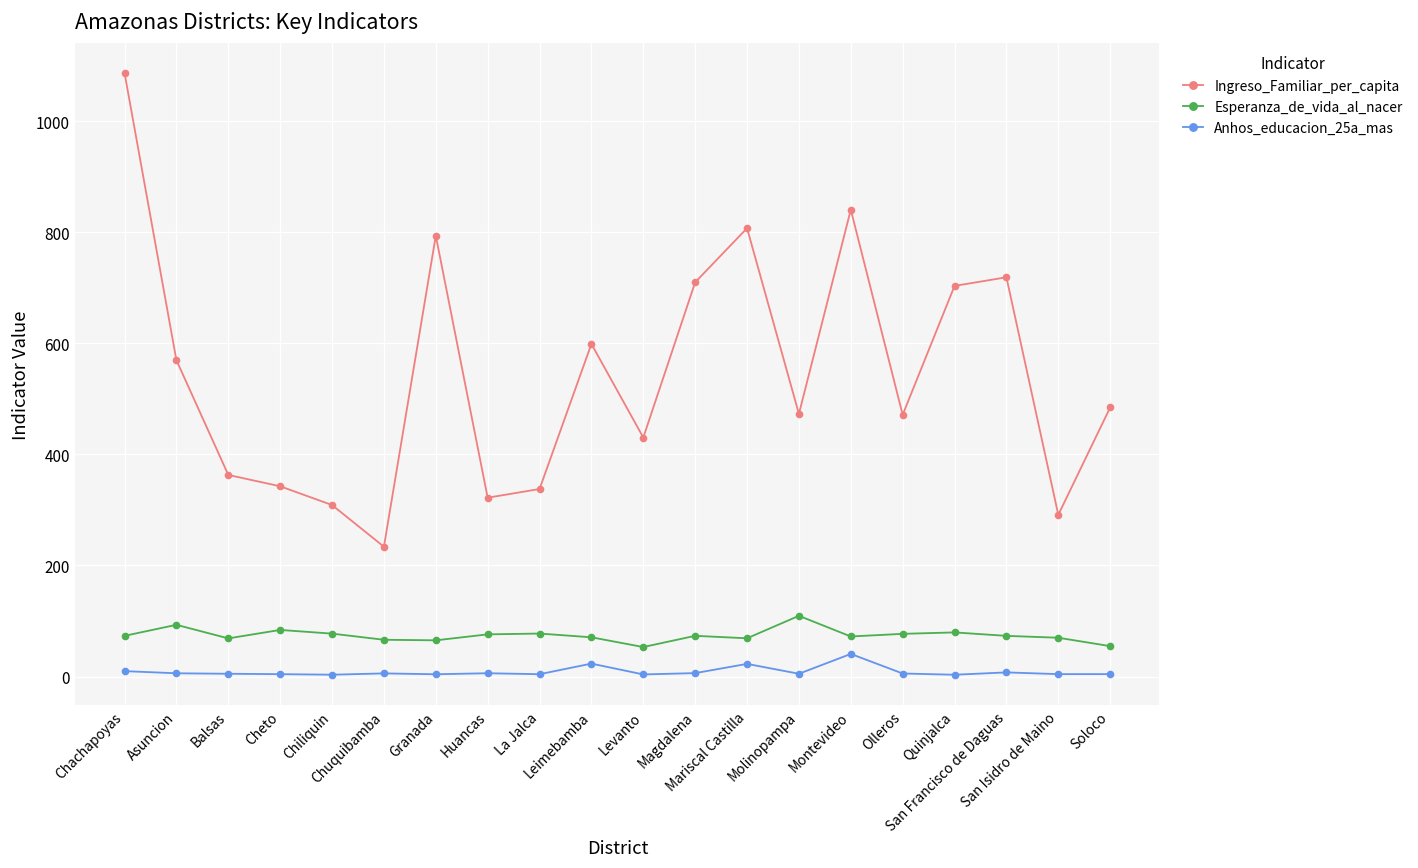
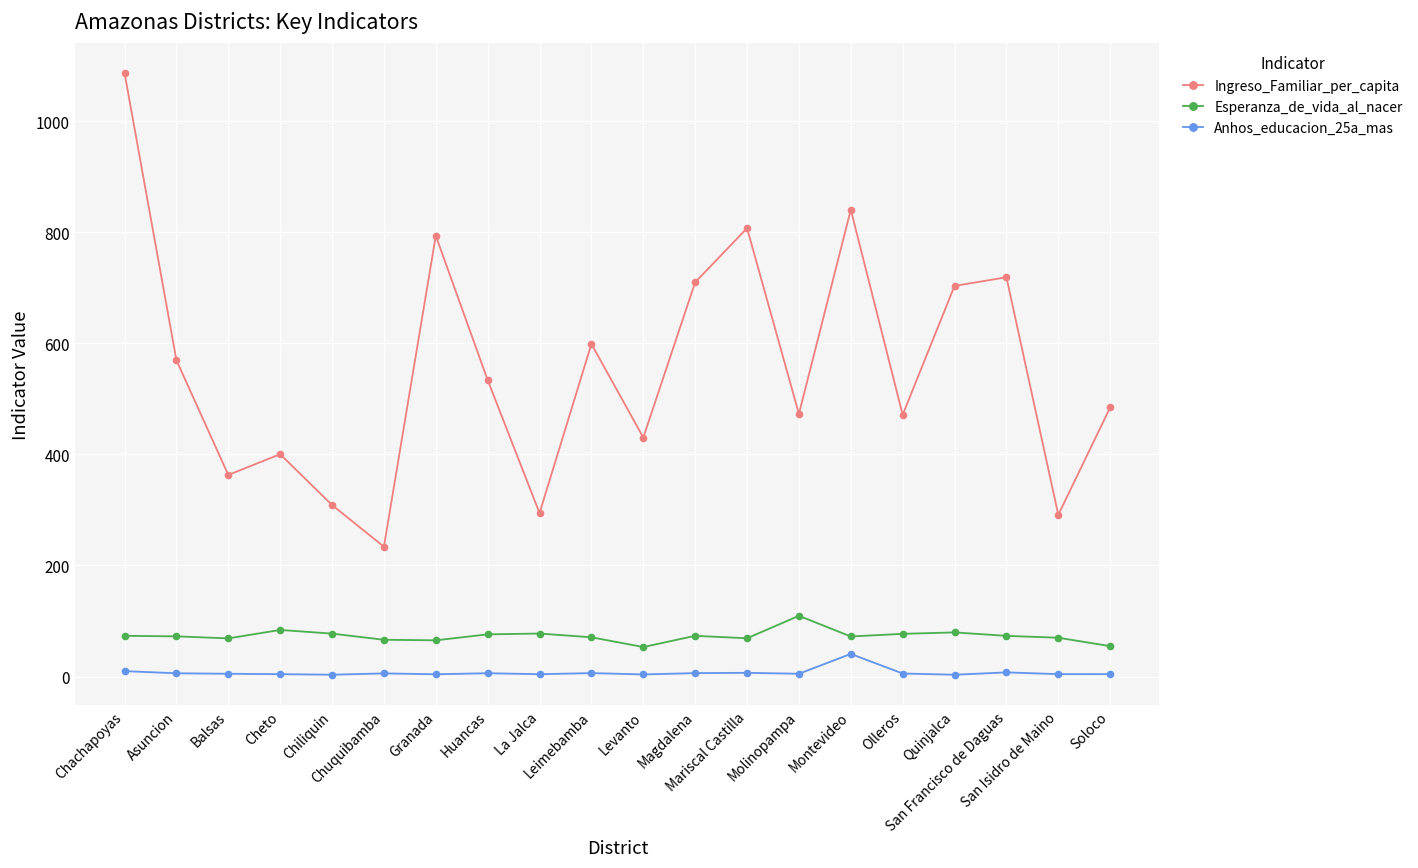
  {
    "Ingreso_Familiar_per_capita": {
      "Chachapoyas": 1090,
      "Asuncion": 570,
      "Balsas": 360,
-     "Cheto": 340,
+     "Cheto": 400,
      "Chiliquin": 310,
      "Chuquibamba": 230,
      "Granada": 790,
-     "Huancas": 320,
-     "La Jalca": 340,
+     "Huancas": 530,
+     "La Jalca": 290,
      "Leimebamba": 600,
      "Levanto": 430,
      "Magdalena": 710,
      "Mariscal Castilla": 810,
      "Molinopampa": 470,
      "Montevideo": 840,
      "Olleros": 470,
      "Quinjalca": 700,
      "San Francisco de Daguas": 720,
      "San Isidro de Maino": 290,
      "Soloco": 480
    },
    "Esperanza_de_vida_al_nacer": {
      "Chachapoyas": 70,
-     "Asuncion": 90,
+     "Asuncion": 70,
      "Balsas": 70,
      "Cheto": 80,
      "Chiliquin": 80,
      "Chuquibamba": 70,
      "Granada": 70,
      "Huancas": 80,
      "La Jalca": 80,
      "Leimebamba": 70,
      "Levanto": 50,
      "Magdalena": 70,
      "Mariscal Castilla": 70,
      "Molinopampa": 110,
      "Montevideo": 70,
      "Olleros": 80,
      "Quinjalca": 80,
      "San Francisco de Daguas": 70,
      "San Isidro de Maino": 70,
      "Soloco": 50
    },
    "Anhos_educacion_25a_mas": {
      "Chachapoyas": 10,
      "Asuncion": 10,
      "Balsas": 0,
      "Cheto": 0,
      "Chiliquin": 0,
      "Chuquibamba": 10,
      "Granada": 0,
      "Huancas": 10,
      "La Jalca": 0,
-     "Leimebamba": 20,
+     "Leimebamba": 10,
      "Levanto": 0,
      "Magdalena": 10,
-     "Mariscal Castilla": 20,
+     "Mariscal Castilla": 10,
      "Molinopampa": 10,
      "Montevideo": 40,
      "Olleros": 10,
      "Quinjalca": 0,
      "San Francisco de Daguas": 10,
      "San Isidro de Maino": 0,
      "Soloco": 0
    }
  }
